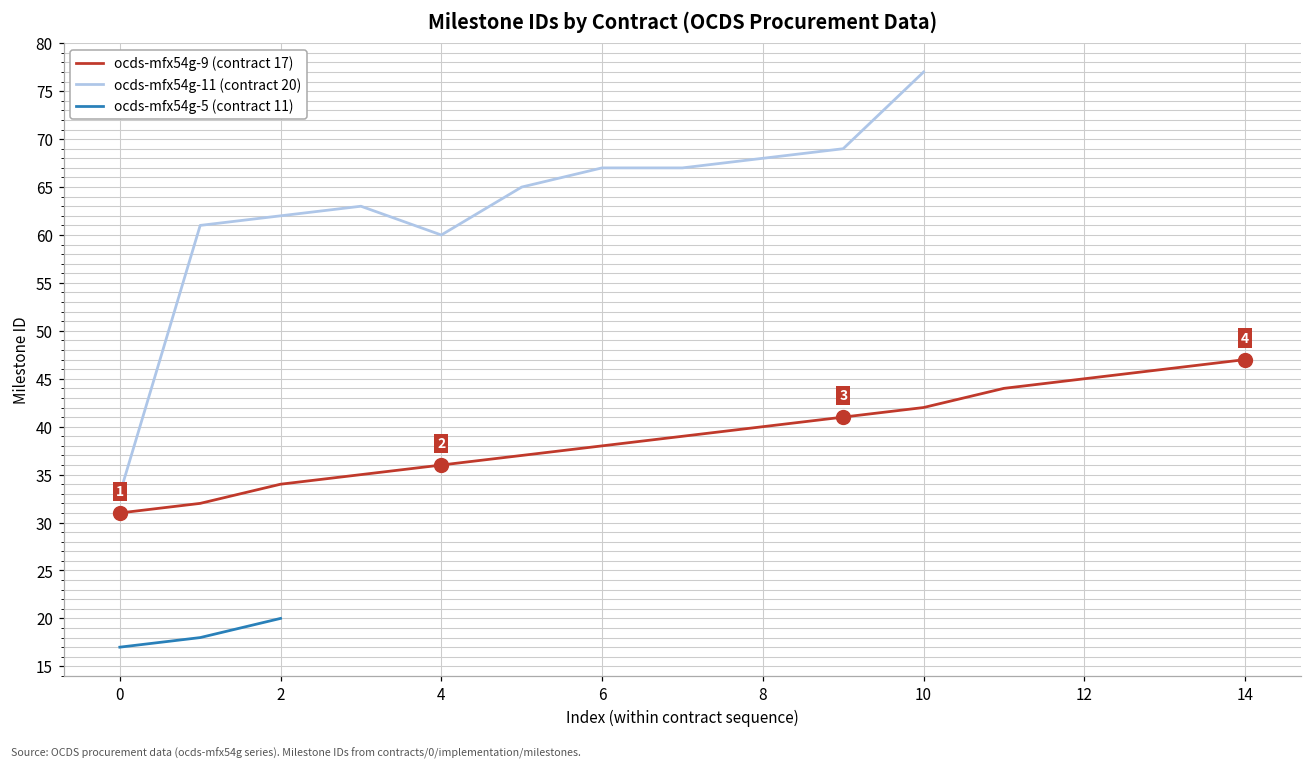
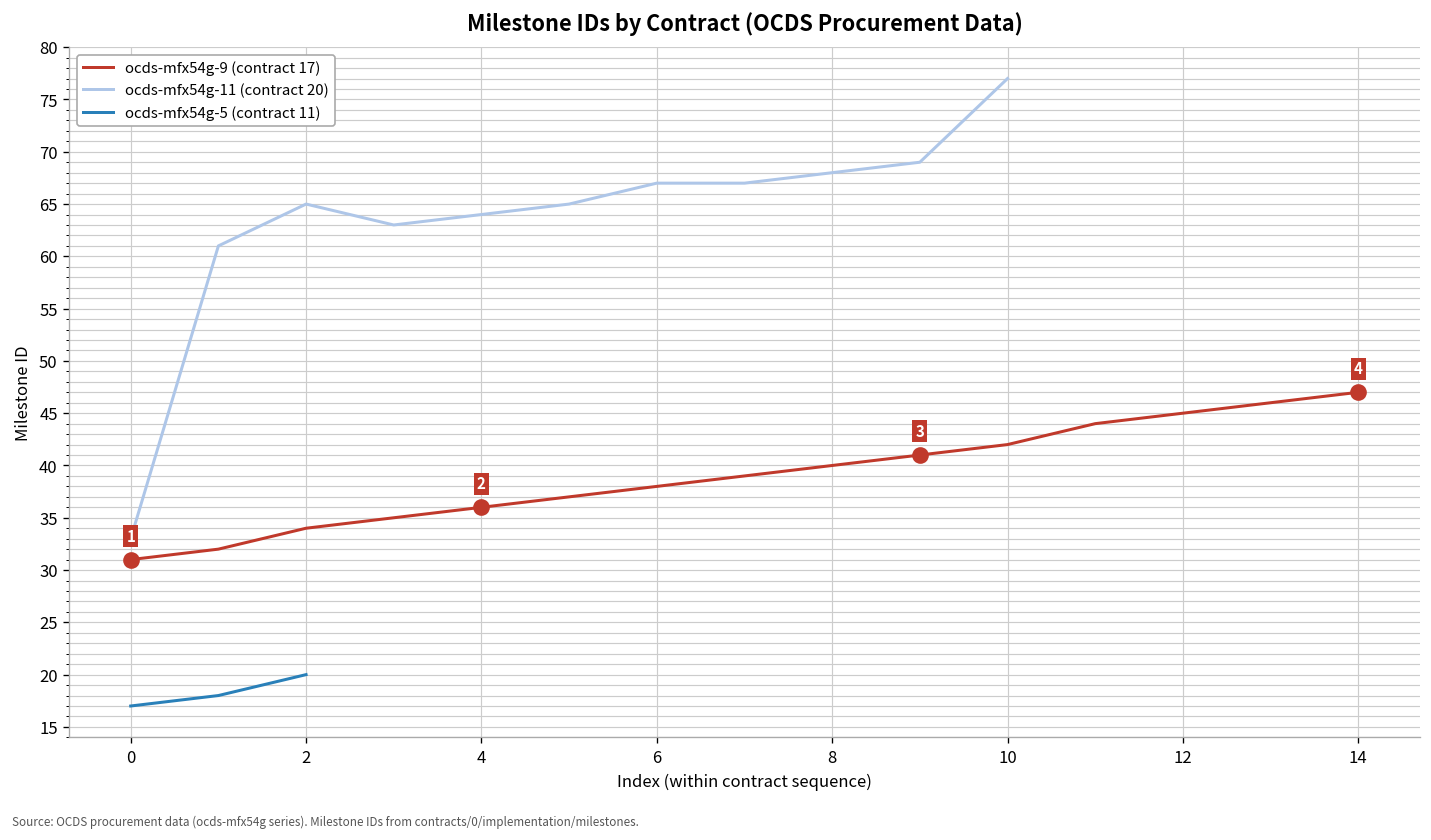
  {
    "ocds-mfx54g-11 (contract 20)": {
-     "2": 62,
-     "4": 60,
+     "2": 65,
+     "4": 64,
      "6": 67,
      "8": 68,
      "10": 77
    },
    "ocds-mfx54g-5 (contract 11)": {
      "0": 17,
      "2": 20
    }
  }
